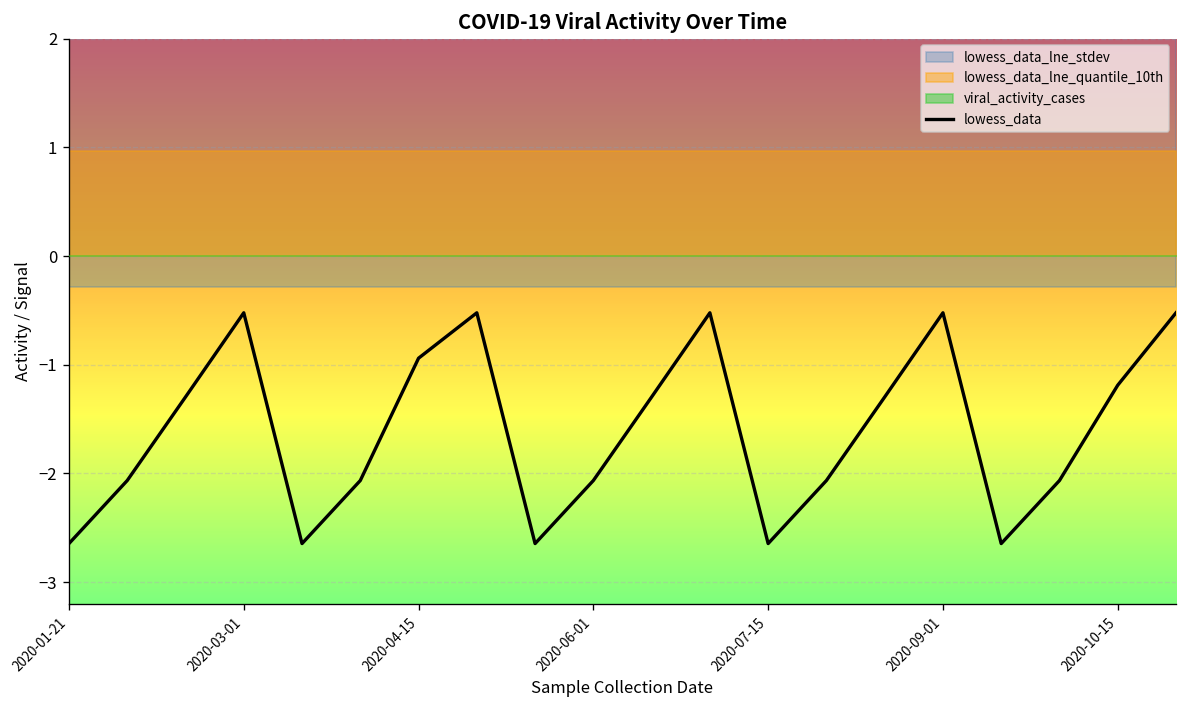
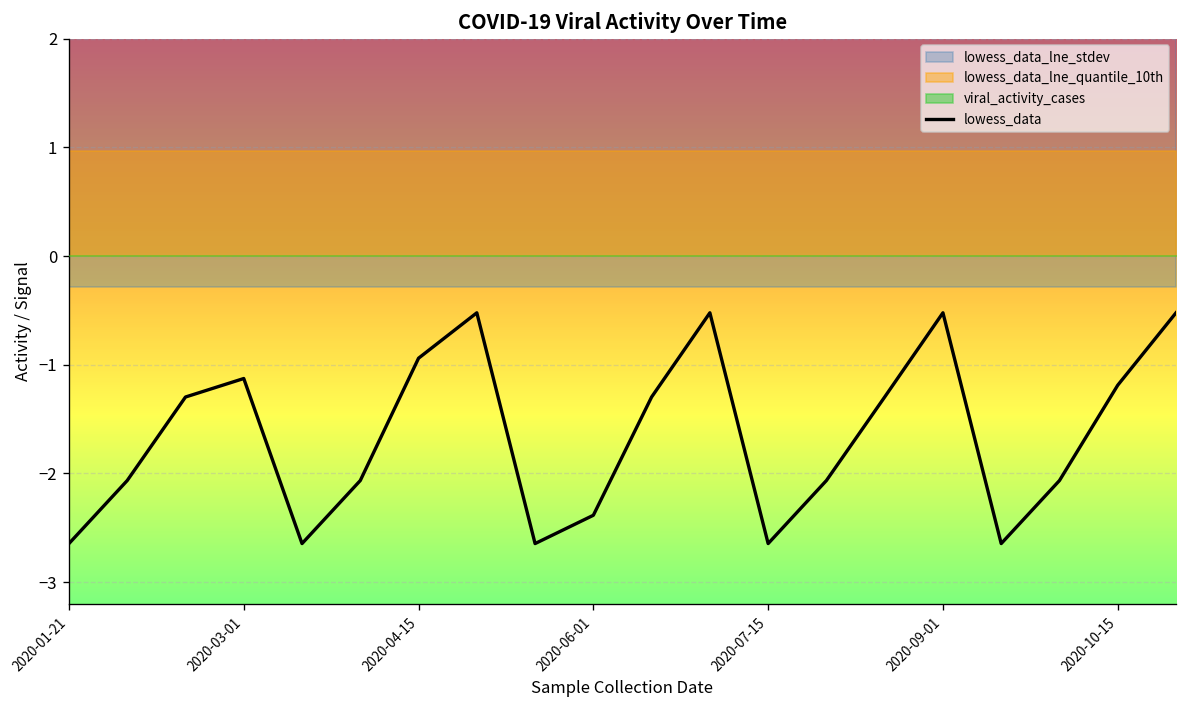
  {
    "lowess_data": {
      "2020-01-21": -2.6,
-     "2020-03-01": -0.5,
+     "2020-03-01": -1.1,
      "2020-04-15": -0.9,
-     "2020-06-01": -2.1,
+     "2020-06-01": -2.4,
      "2020-07-15": -2.6,
      "2020-09-01": -0.5,
      "2020-10-15": -1.2
    },
    "lowess_data_lne_quantile_10th": {
      "2020-01-21": 1.0,
      "2020-03-01": 1.0,
      "2020-04-15": 1.0,
      "2020-06-01": 1.0,
      "2020-07-15": 1.0,
      "2020-09-01": 1.0,
      "2020-10-15": 1.0
    },
    "viral_activity_cases": {
      "2020-01-21": 0.0,
      "2020-03-01": 0.0,
      "2020-04-15": 0.0,
      "2020-06-01": 0.0,
      "2020-07-15": 0.0,
      "2020-09-01": 0.0,
      "2020-10-15": 0.0
    }
  }
